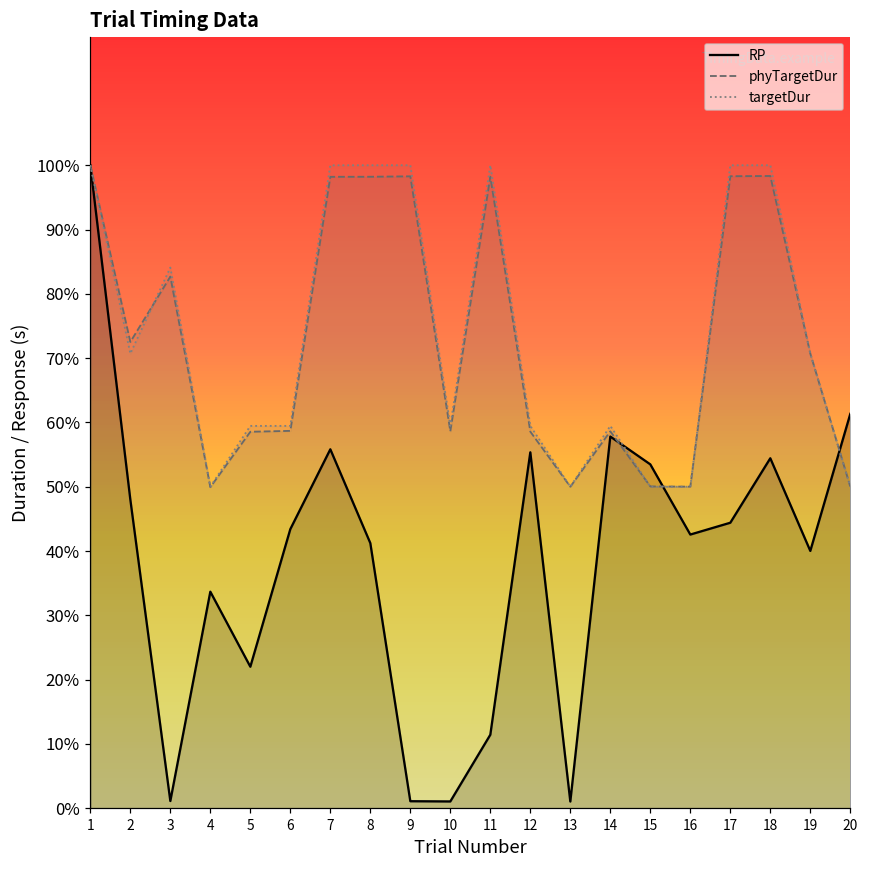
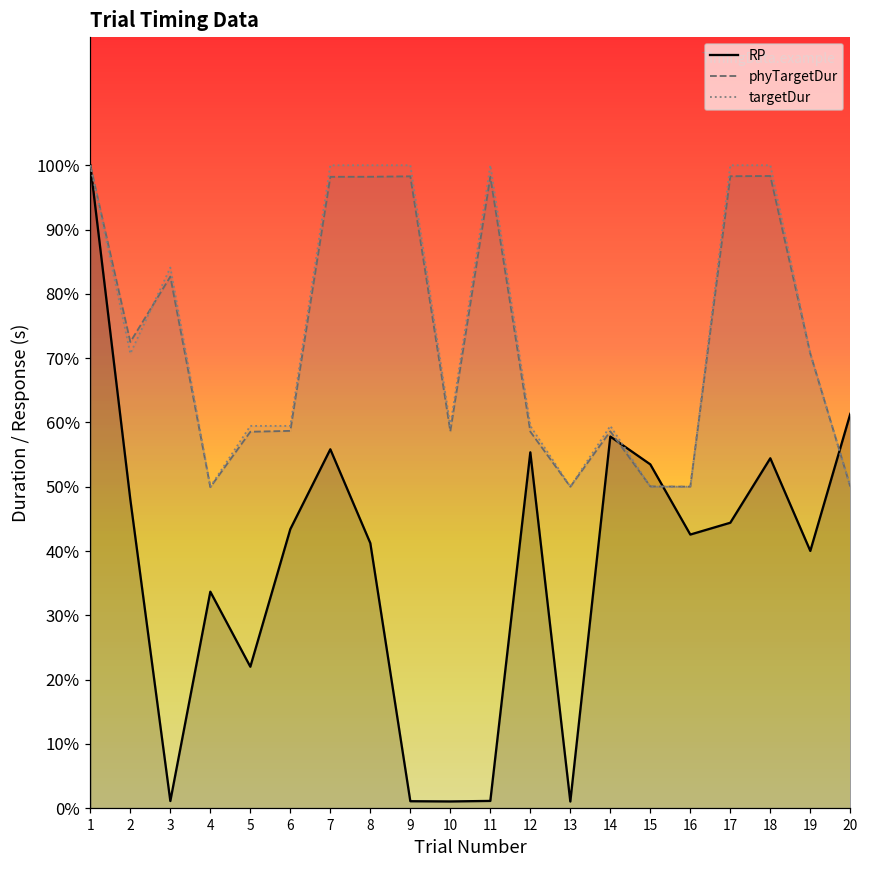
  {
    "RP": {
      "2": "48%",
      "3": "1%",
      "4": "34%",
      "5": "22%",
      "6": "43%",
      "7": "56%",
      "8": "41%",
      "9": "1%",
      "10": "1%",
-     "11": "11%",
+     "11": "1%",
      "12": "55%",
      "13": "1%",
      "14": "58%",
      "15": "53%",
      "16": "43%",
      "17": "44%",
      "18": "54%",
      "19": "40%",
      "20": "61%"
    }
  }
